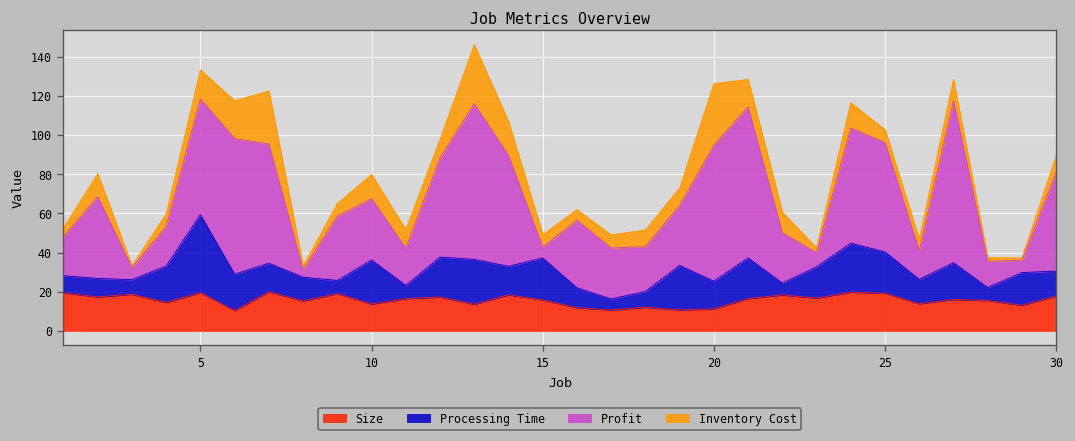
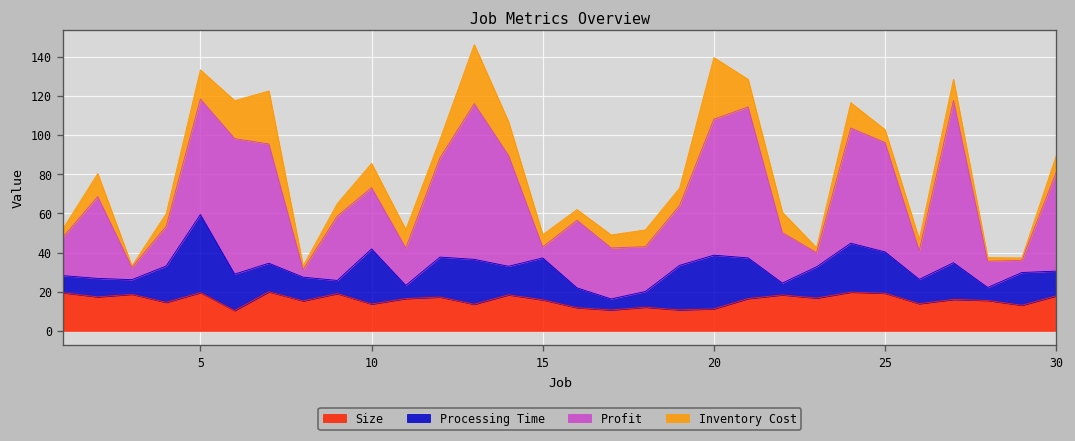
  {
    "Size": {
      "5": 20,
      "10": 14,
      "15": 16,
      "20": 11,
      "25": 19,
      "30": 18
    },
    "Processing Time": {
      "5": 40,
-     "10": 22,
+     "10": 28,
      "15": 21,
-     "20": 14,
+     "20": 27,
      "25": 21,
      "30": 13
    },
    "Profit": {
      "5": 59,
      "10": 31,
      "15": 6,
      "20": 69,
      "25": 56,
      "30": 50
    },
    "Inventory Cost": {
      "5": 15,
      "10": 12,
      "15": 6,
      "20": 31,
      "25": 7,
      "30": 8
    }
  }
